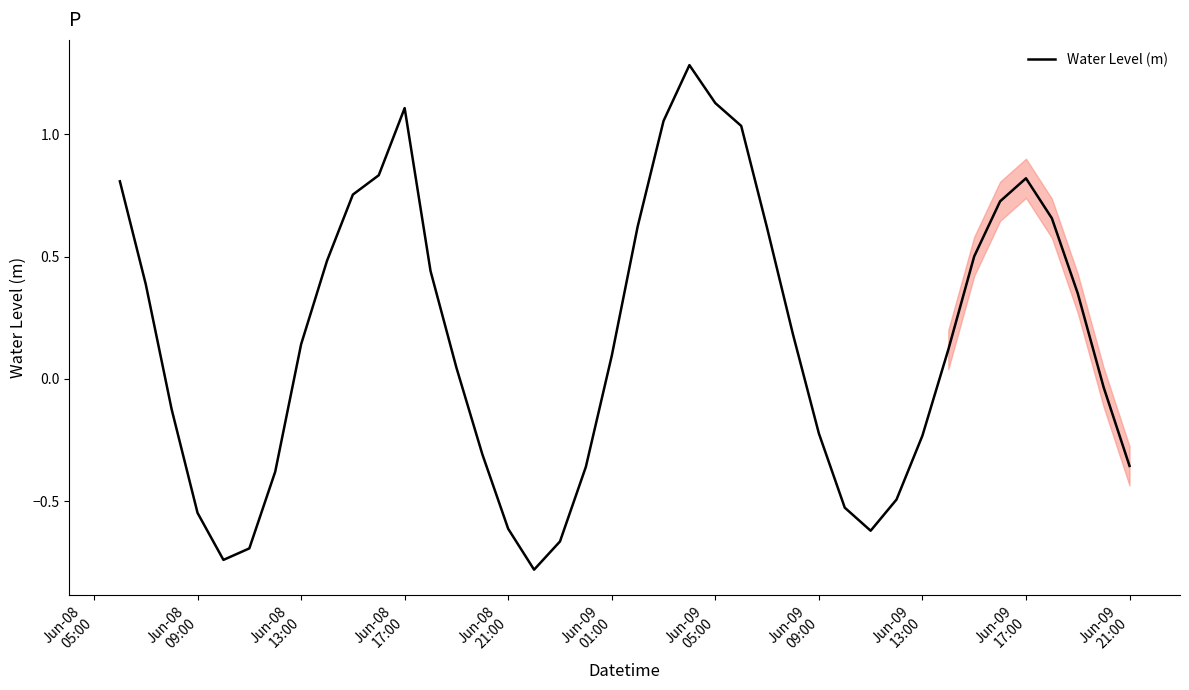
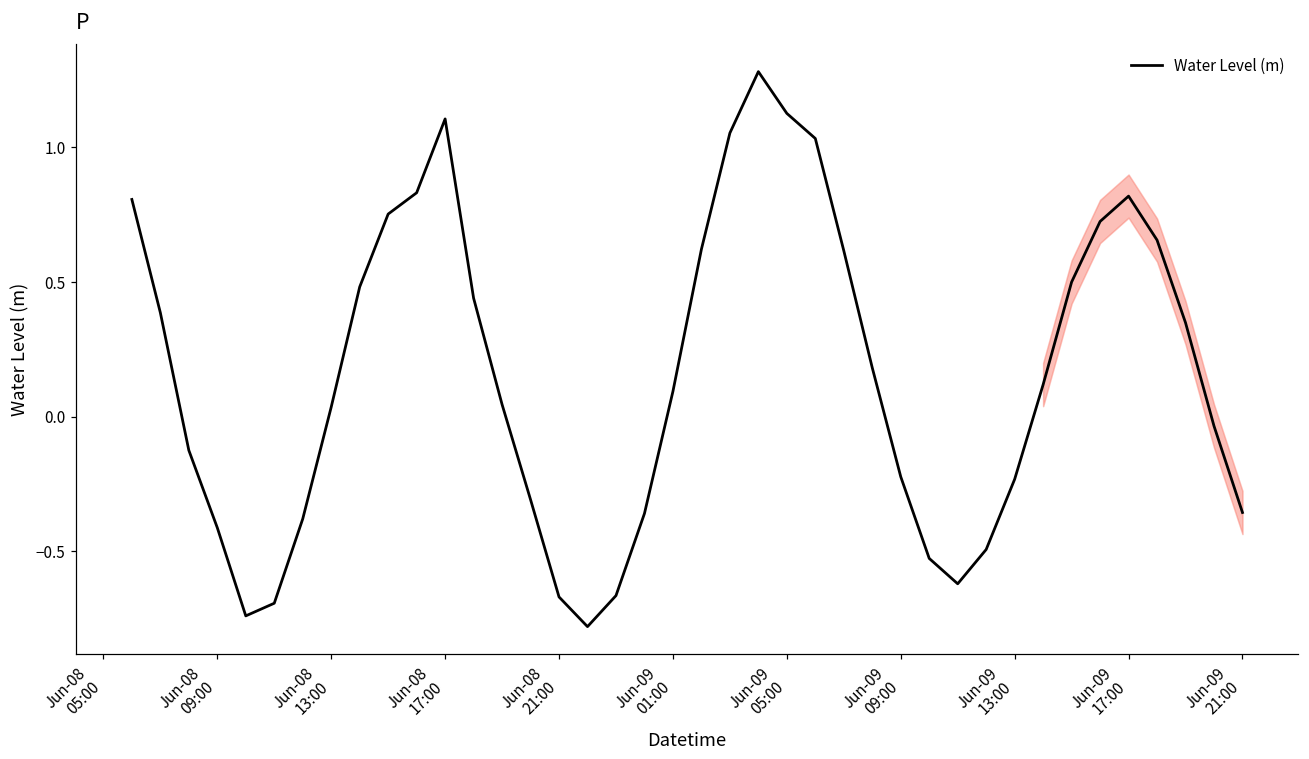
  {
    "Water Level (m)": {
-     "Jun-08 09:00": -0.55,
-     "Jun-08 13:00": 0.14,
+     "Jun-08 09:00": -0.41,
+     "Jun-08 13:00": 0.04,
      "Jun-08 17:00": 1.11,
-     "Jun-08 21:00": -0.61,
+     "Jun-08 21:00": -0.67,
      "Jun-09 01:00": 0.09,
      "Jun-09 05:00": 1.13,
      "Jun-09 09:00": -0.22,
      "Jun-09 13:00": -0.23,
      "Jun-09 17:00": 0.82,
      "Jun-09 21:00": -0.36
    }
  }
